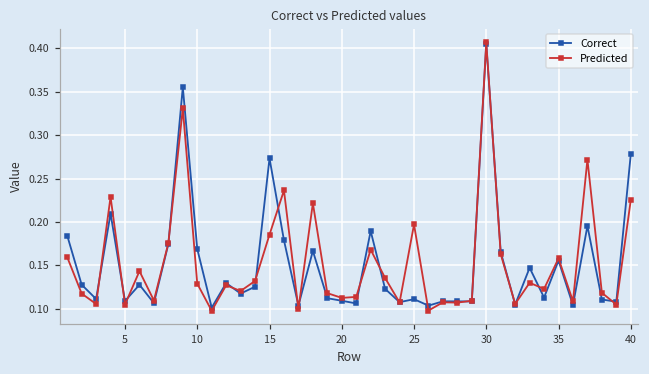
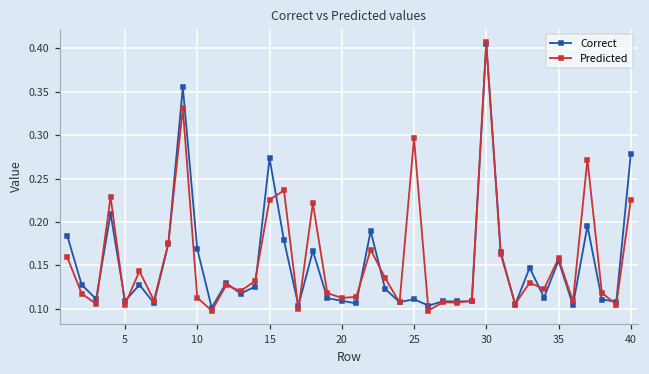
  {
    "Correct": {
      "5": 0.11,
      "10": 0.17,
      "15": 0.27,
      "20": 0.11,
      "25": 0.11,
      "40": 0.28
    },
    "Predicted": {
      "5": 0.10,
-     "10": 0.13,
-     "15": 0.19,
+     "10": 0.11,
+     "15": 0.23,
      "20": 0.11,
-     "25": 0.20,
+     "25": 0.30,
      "40": 0.23
    }
  }
